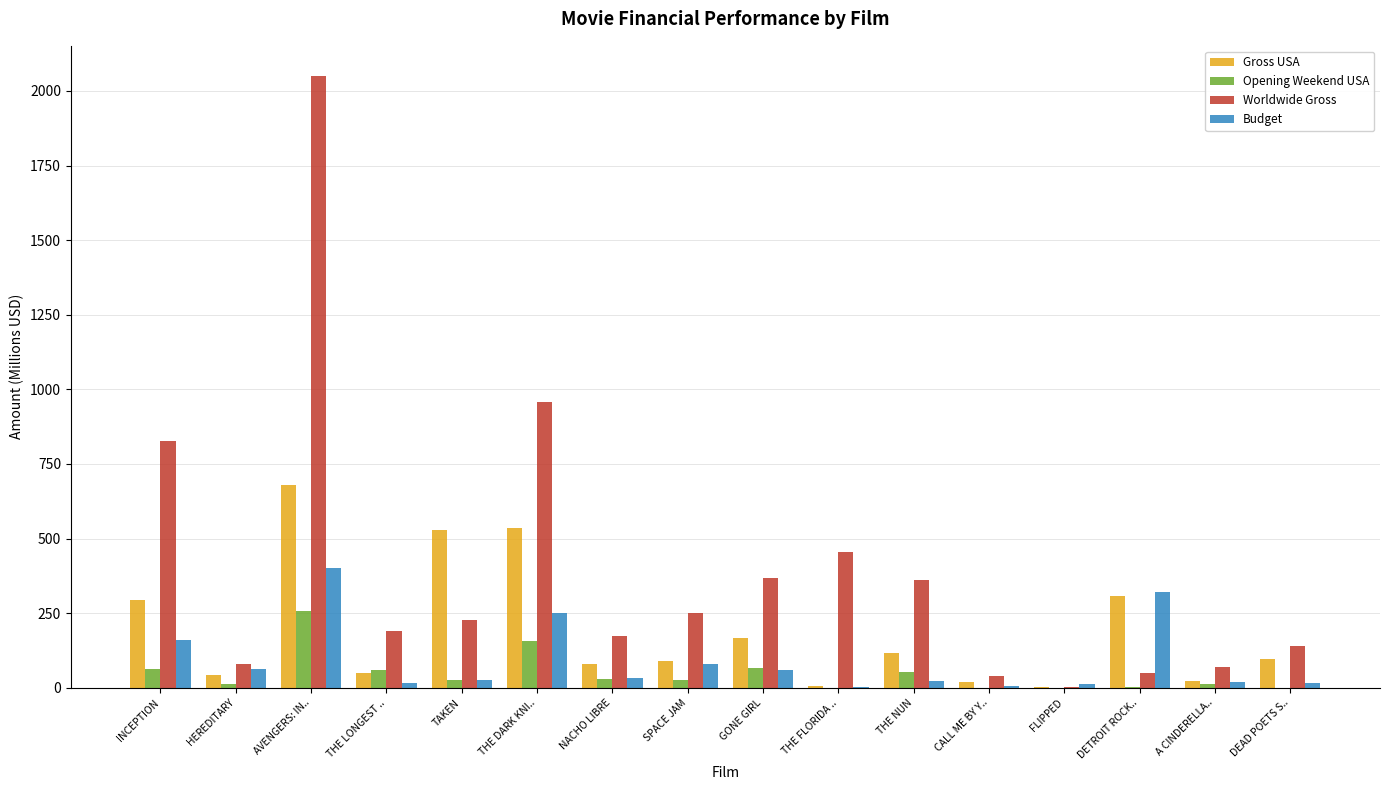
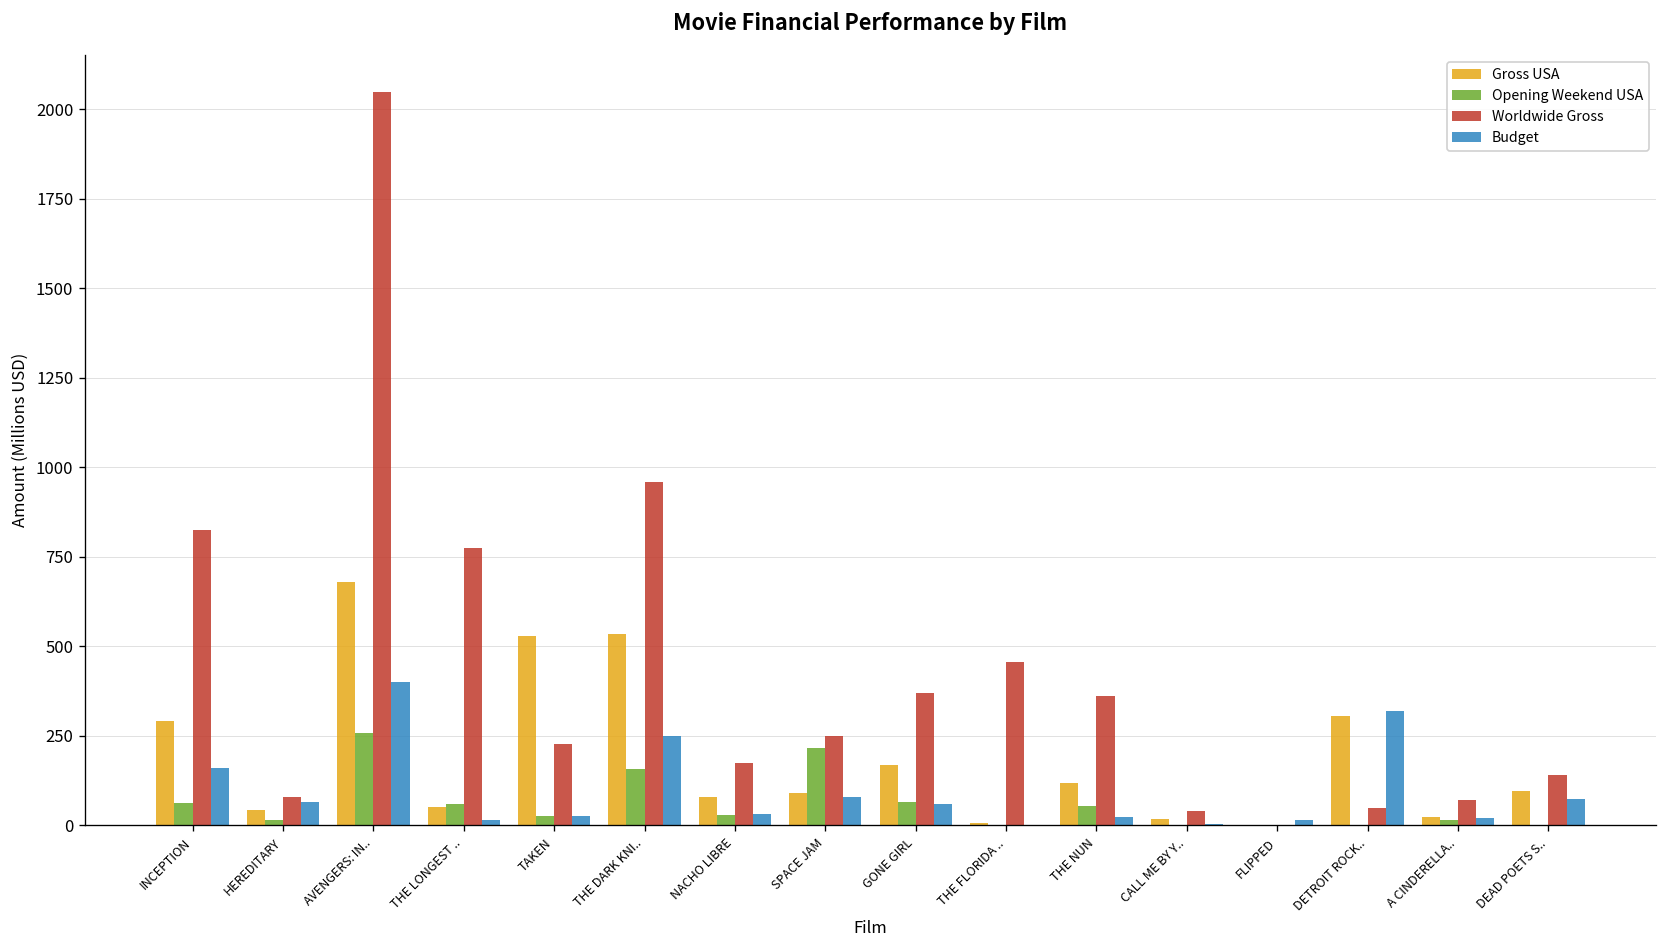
  {
    "Gross USA": {
      "INCEPTION": 290,
      "HEREDITARY": 40,
      "AVENGERS: IN..": 680,
      "THE LONGEST ..": 50,
      "TAKEN": 530,
      "THE DARK KNI..": 530,
      "NACHO LIBRE": 80,
      "SPACE JAM": 90,
      "GONE GIRL": 170,
      "THE NUN": 120,
      "CALL ME BY Y..": 20,
      "DETROIT ROCK..": 310,
      "A CINDERELLA..": 20,
      "DEAD POETS S..": 100
    },
    "Opening Weekend USA": {
      "INCEPTION": 60,
      "HEREDITARY": 10,
      "AVENGERS: IN..": 260,
      "THE LONGEST ..": 60,
      "TAKEN": 20,
      "THE DARK KNI..": 160,
      "NACHO LIBRE": 30,
-     "SPACE JAM": 30,
+     "SPACE JAM": 220,
      "GONE GIRL": 60,
      "THE NUN": 50,
      "A CINDERELLA..": 10
    },
    "Worldwide Gross": {
      "INCEPTION": 830,
      "HEREDITARY": 80,
      "AVENGERS: IN..": 2050,
-     "THE LONGEST ..": 190,
+     "THE LONGEST ..": 780,
      "TAKEN": 230,
      "THE DARK KNI..": 960,
      "NACHO LIBRE": 170,
      "SPACE JAM": 250,
      "GONE GIRL": 370,
      "THE FLORIDA ..": 460,
      "THE NUN": 360,
      "CALL ME BY Y..": 40,
      "DETROIT ROCK..": 50,
      "A CINDERELLA..": 70,
      "DEAD POETS S..": 140
    },
    "Budget": {
      "INCEPTION": 160,
      "HEREDITARY": 60,
      "AVENGERS: IN..": 400,
      "THE LONGEST ..": 20,
      "TAKEN": 30,
      "THE DARK KNI..": 250,
      "NACHO LIBRE": 30,
      "SPACE JAM": 80,
      "GONE GIRL": 60,
      "THE NUN": 20,
      "FLIPPED": 10,
      "DETROIT ROCK..": 320,
      "A CINDERELLA..": 20,
-     "DEAD POETS S..": 20
+     "DEAD POETS S..": 70
    }
  }
